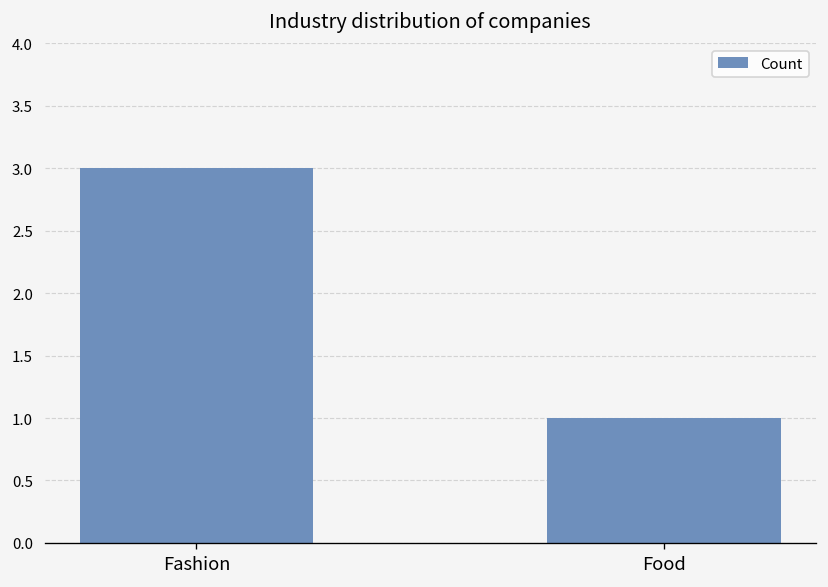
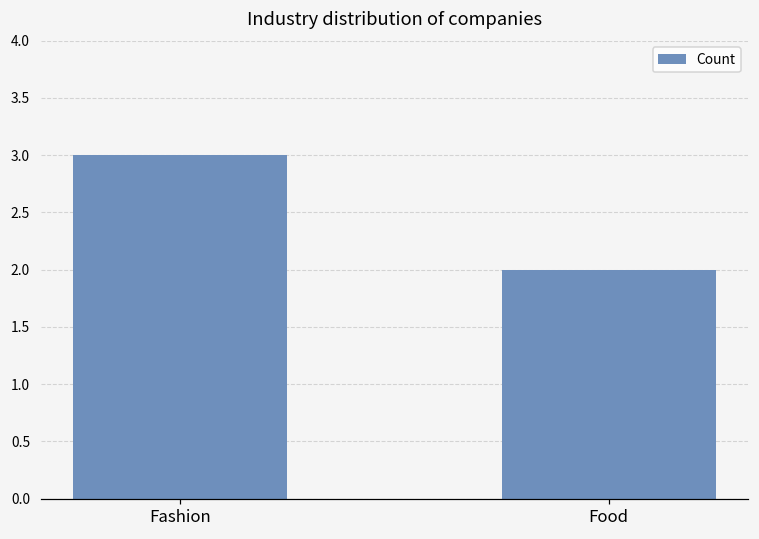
  {
    "Fashion": 3,
-   "Food": 1
+   "Food": 2
  }
